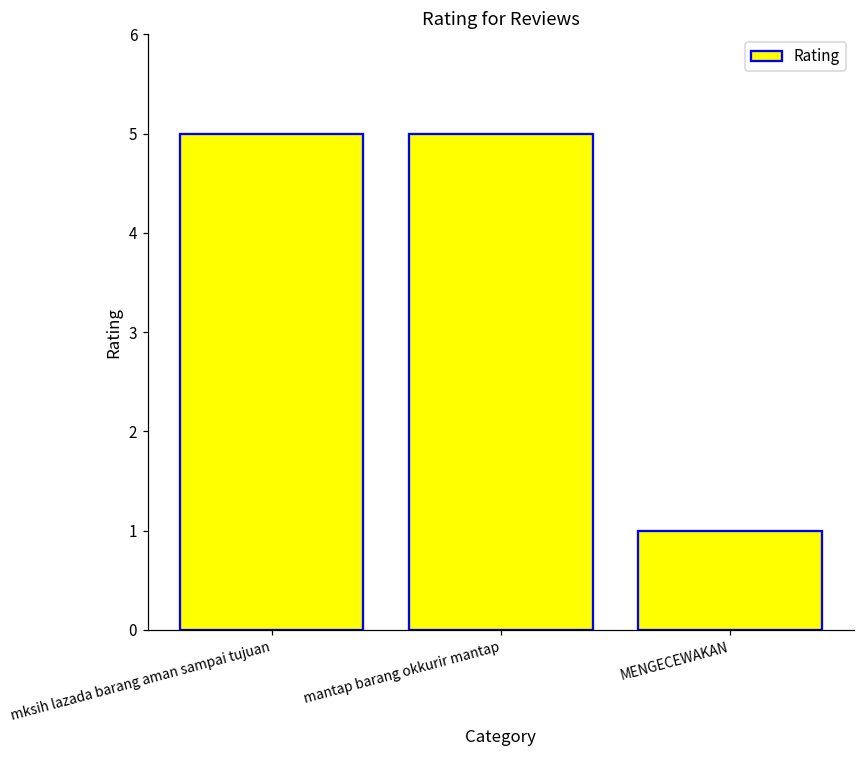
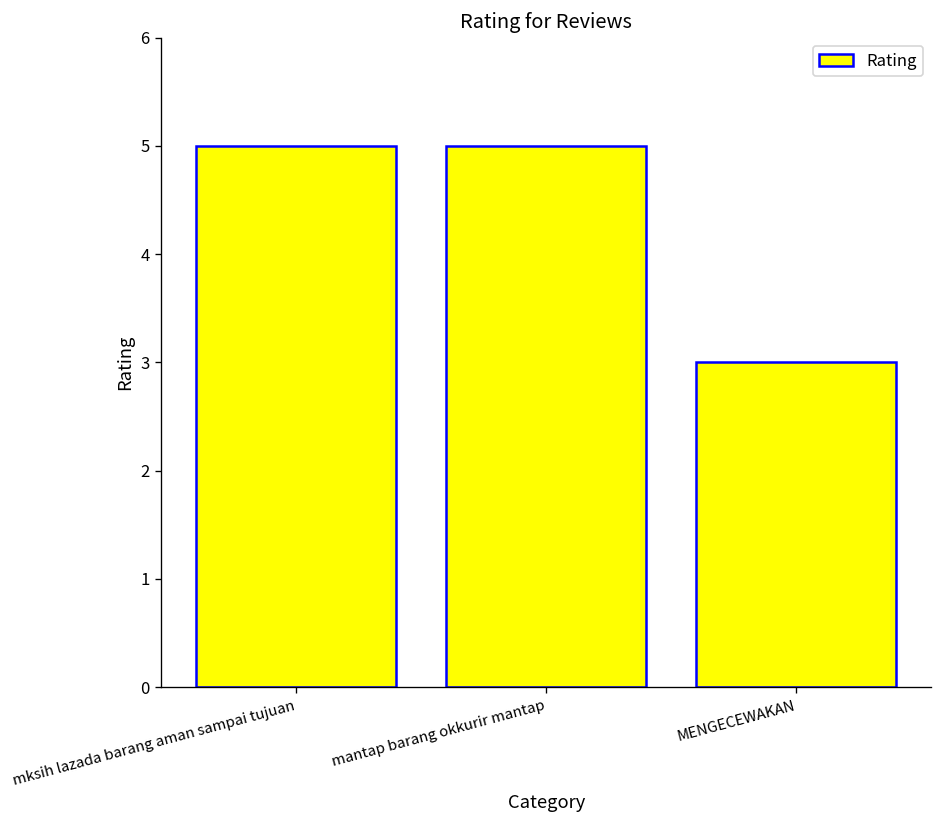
  {
    "mksih lazada barang aman sampai tujuan": 5,
    "mantap barang okkurir mantap": 5,
-   "MENGECEWAKAN": 1
+   "MENGECEWAKAN": 3
  }
